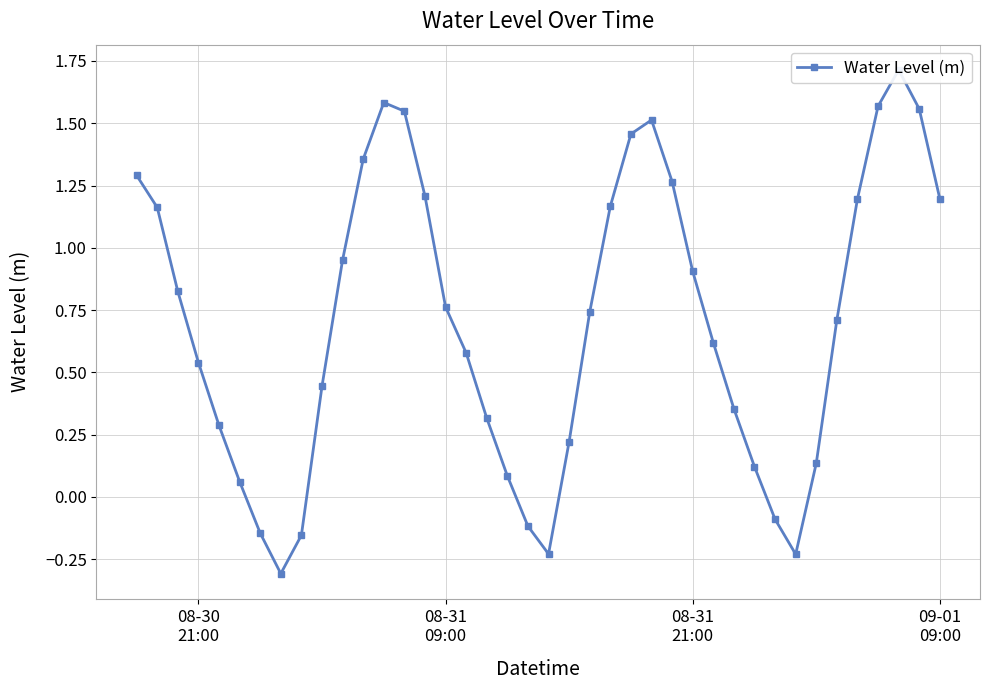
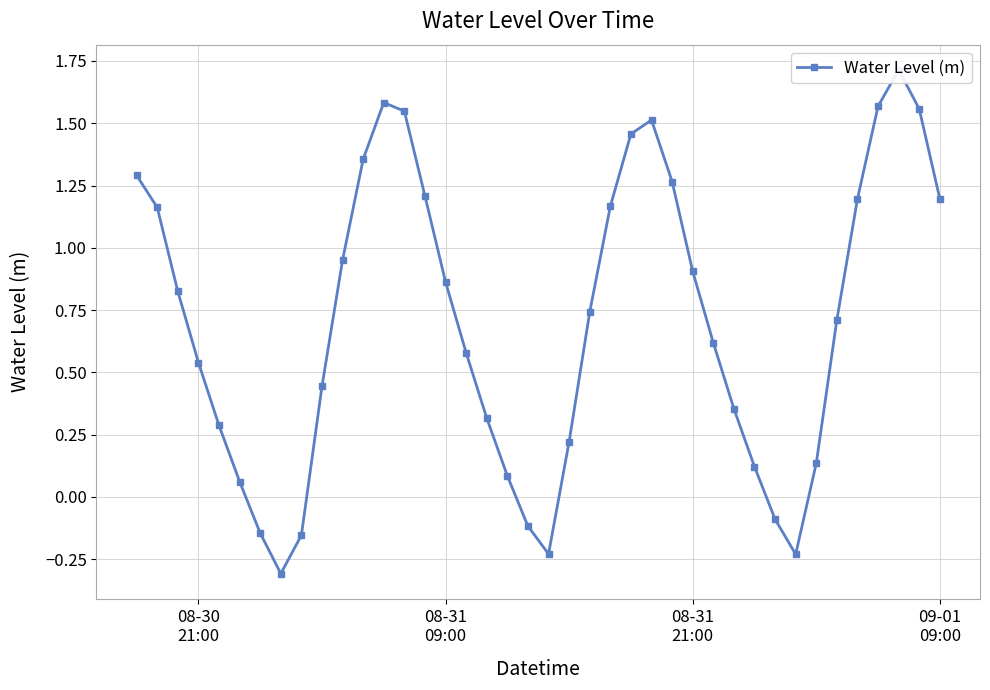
  {
    "08-30 21:00": 0.54,
-   "08-31 09:00": 0.76,
+   "08-31 09:00": 0.86,
    "08-31 21:00": 0.91,
    "09-01 09:00": 1.20
  }
